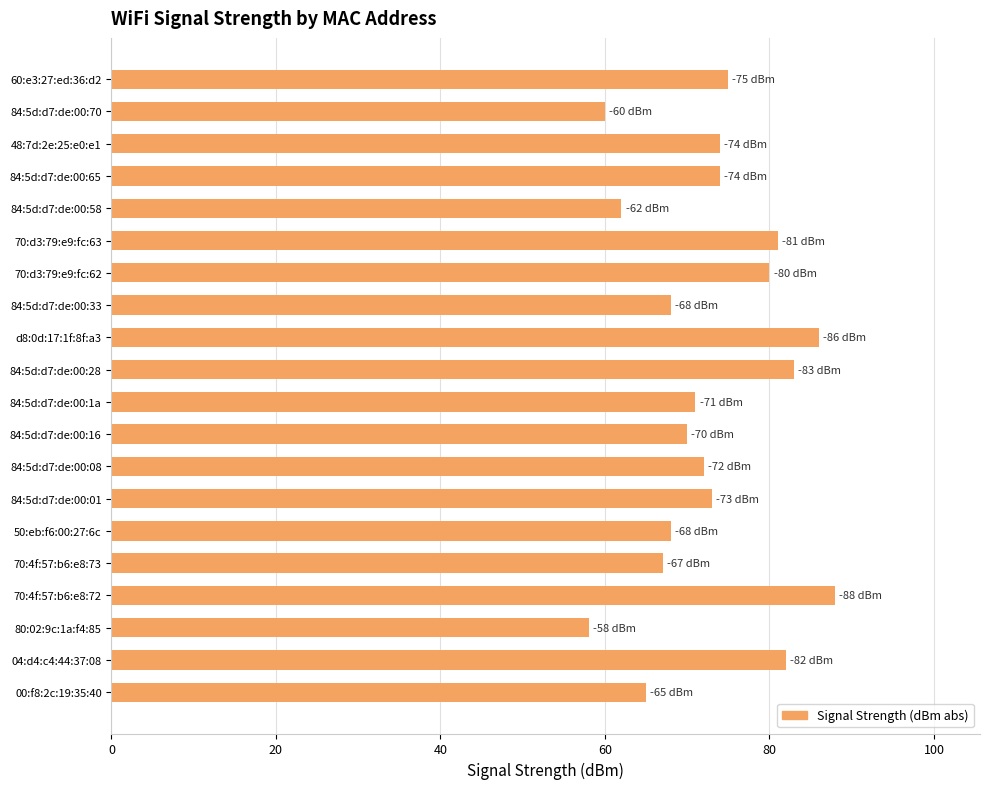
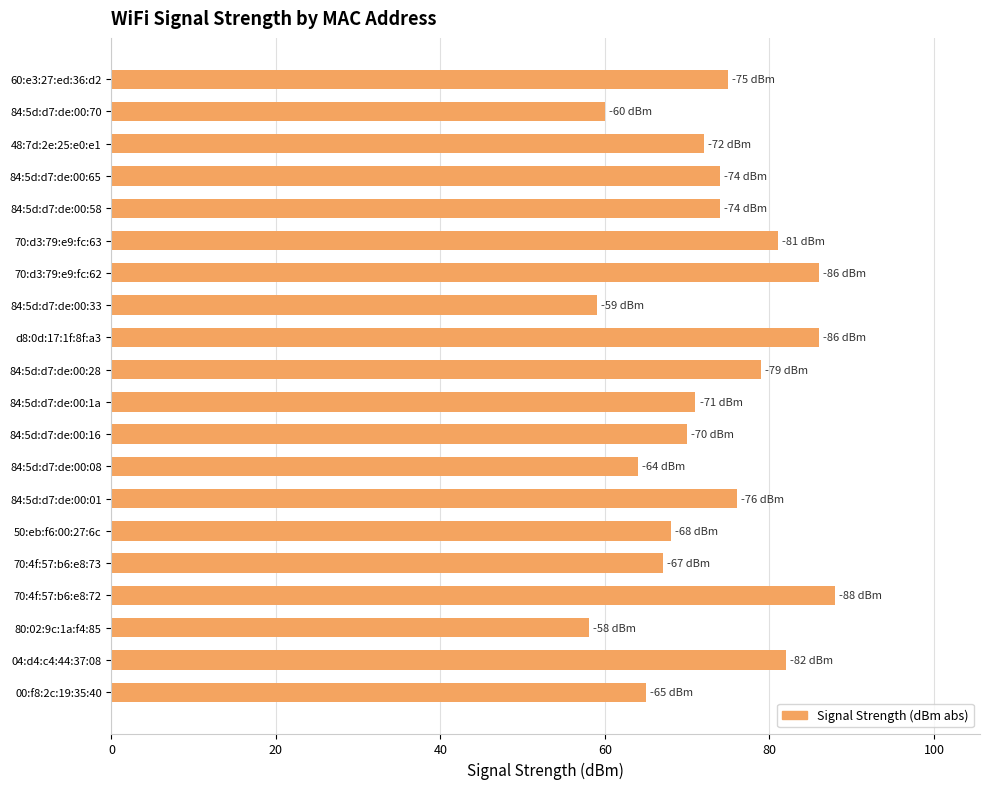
  {
-   "48:7d:2e:25:e0:e1": -74,
-   "84:5d:d7:de:00:58": -62,
-   "70:d3:79:e9:fc:62": -80,
-   "84:5d:d7:de:00:33": -68,
-   "84:5d:d7:de:00:28": -83,
-   "84:5d:d7:de:00:08": -72,
-   "84:5d:d7:de:00:01": -73
+   "48:7d:2e:25:e0:e1": -72,
+   "84:5d:d7:de:00:58": -74,
+   "70:d3:79:e9:fc:62": -86,
+   "84:5d:d7:de:00:33": -59,
+   "84:5d:d7:de:00:28": -79,
+   "84:5d:d7:de:00:08": -64,
+   "84:5d:d7:de:00:01": -76
  }
